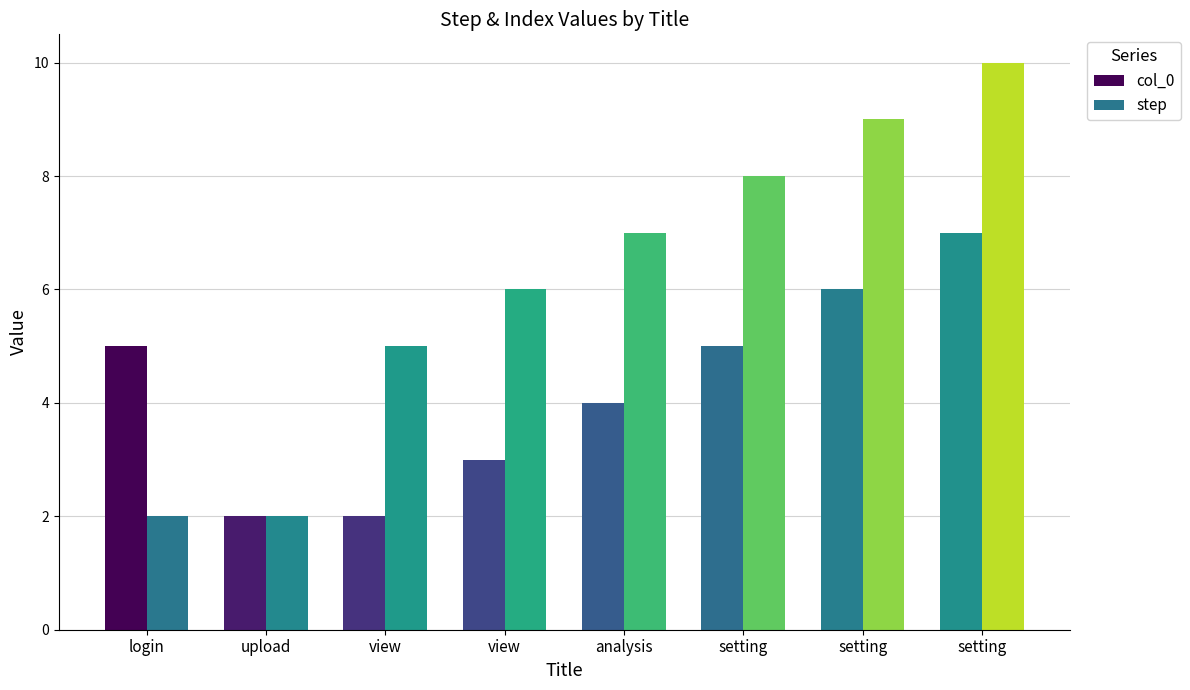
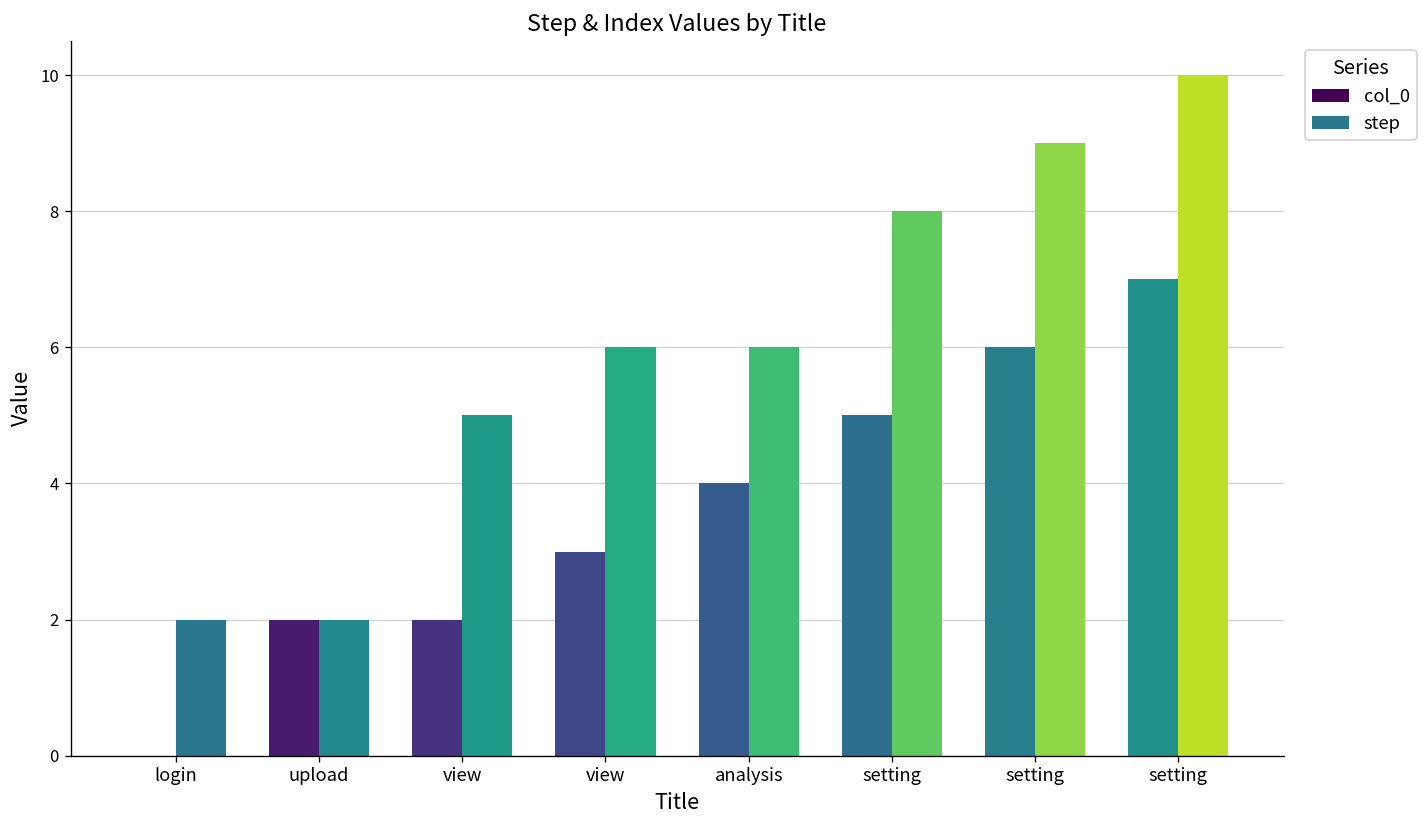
  {
    "col_0": {
-     "login": 5,
+     "login": 0,
      "upload": 2,
      "analysis": 4
    },
    "step": {
      "login": 2,
      "upload": 2,
-     "analysis": 7
+     "analysis": 6
    }
  }
